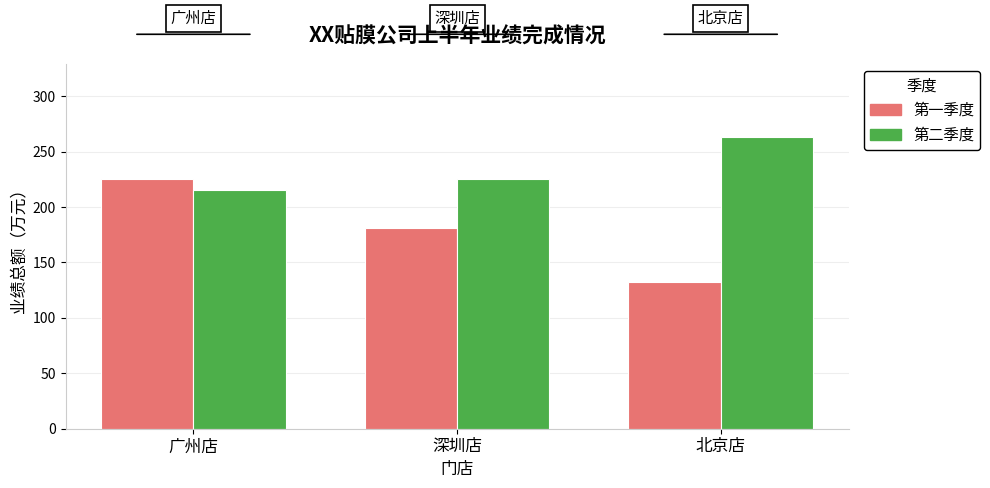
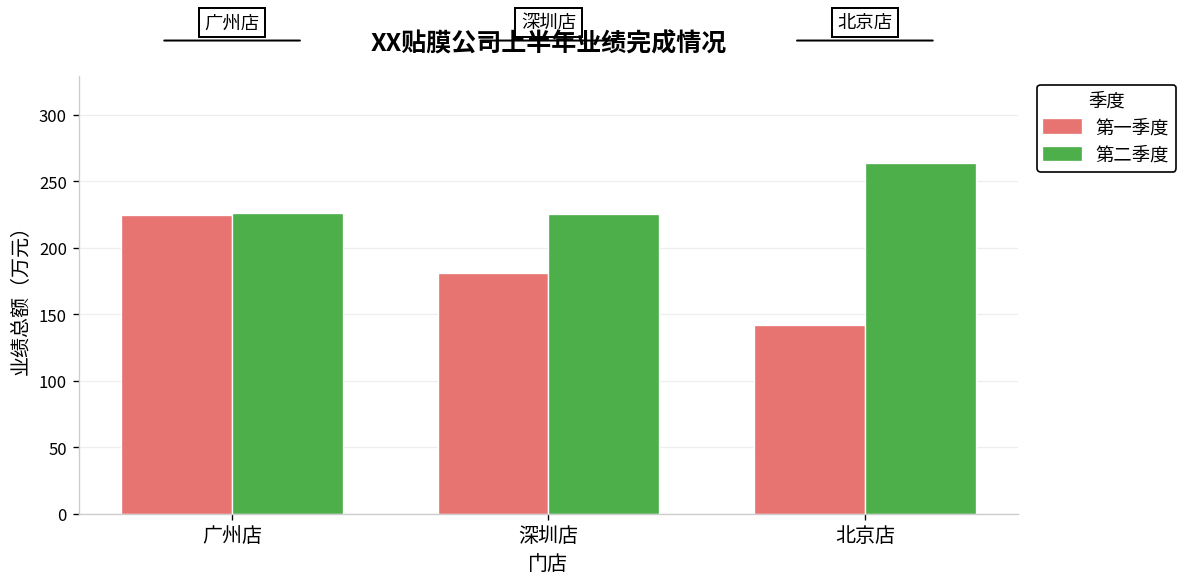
  {
    "第一季度": {
      "广州店": 225,
      "深圳店": 181,
-     "北京店": 133
+     "北京店": 142
    },
    "第二季度": {
-     "广州店": 215,
+     "广州店": 226,
      "深圳店": 226,
      "北京店": 264
    }
  }
